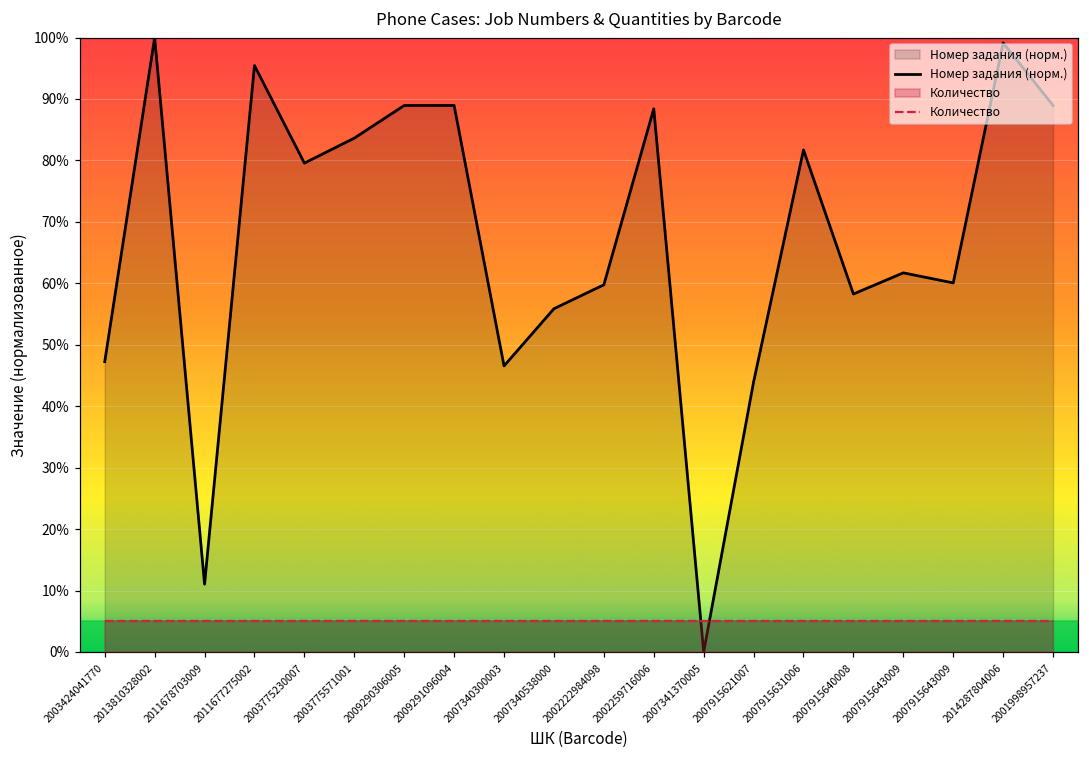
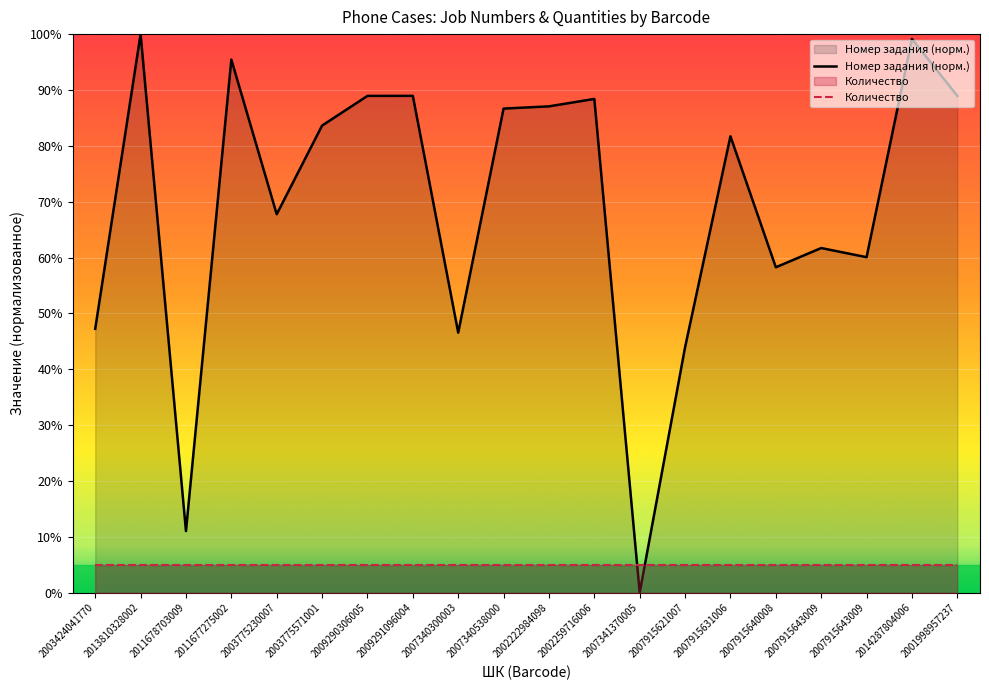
  {
    "Номер задания (норм.)": {
      "2003424041770": "47%",
      "2013810328002": "100%",
      "2011678703009": "11%",
      "2011677275002": "95%",
-     "2003775230007": "80%",
+     "2003775230007": "68%",
      "2003775571001": "84%",
      "2009290306005": "89%",
      "2009291096004": "89%",
      "2007340300003": "47%",
-     "2007340538000": "56%",
-     "2002222984098": "60%",
+     "2007340538000": "87%",
+     "2002222984098": "87%",
      "2002259716006": "88%",
      "2007915621007": "44%",
      "2007915631006": "82%",
      "2007915640008": "58%",
      "2014287804006": "99%"
    }
  }
